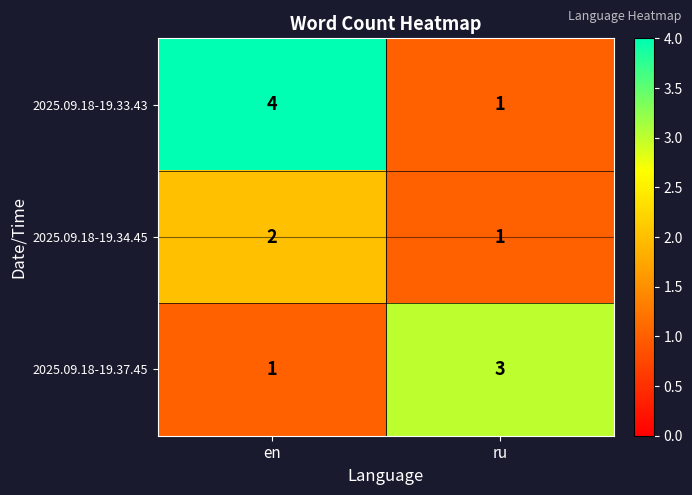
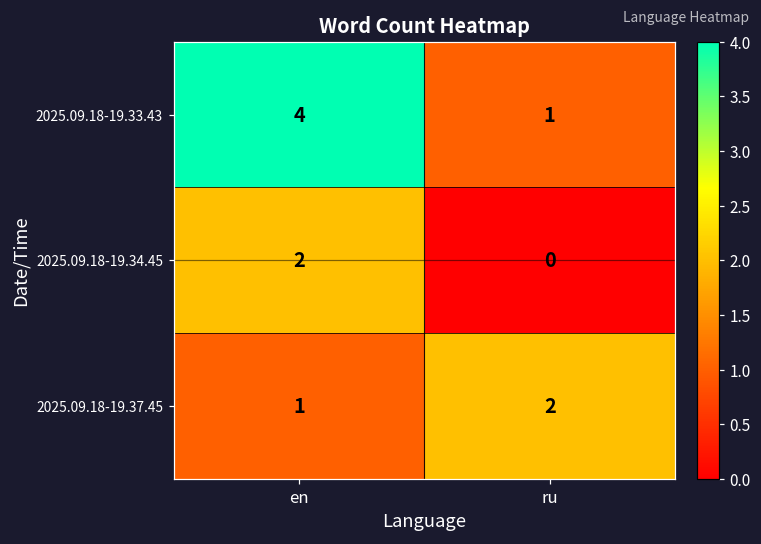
  {
    "2025.09.18-19.33.43": {
      "en": 4,
      "ru": 1
    },
    "2025.09.18-19.34.45": {
      "en": 2,
-     "ru": 1
+     "ru": 0
    },
    "2025.09.18-19.37.45": {
      "en": 1,
-     "ru": 3
+     "ru": 2
    }
  }
